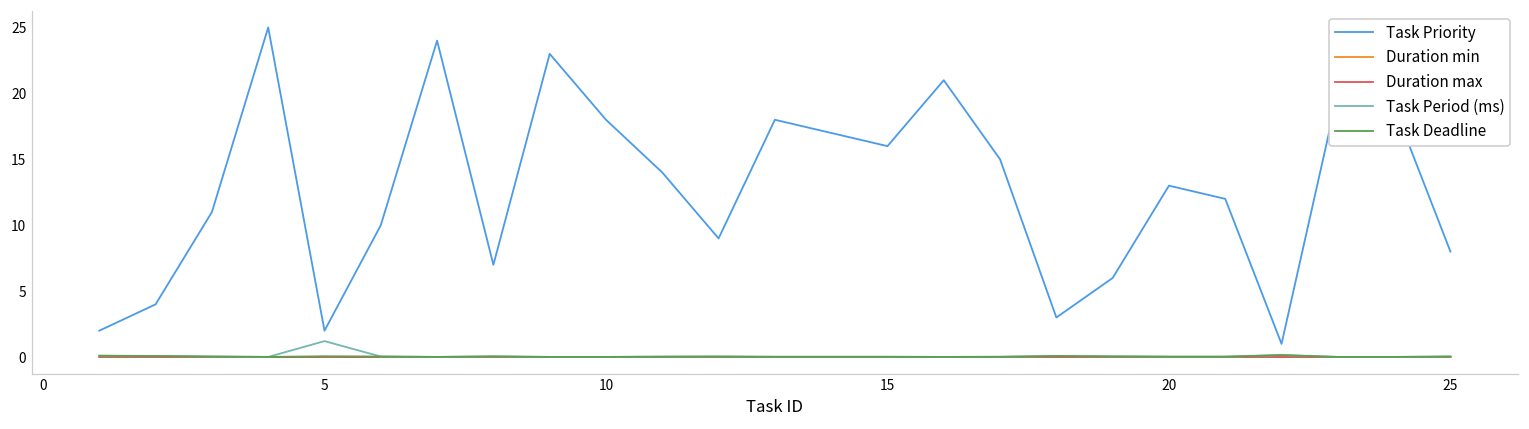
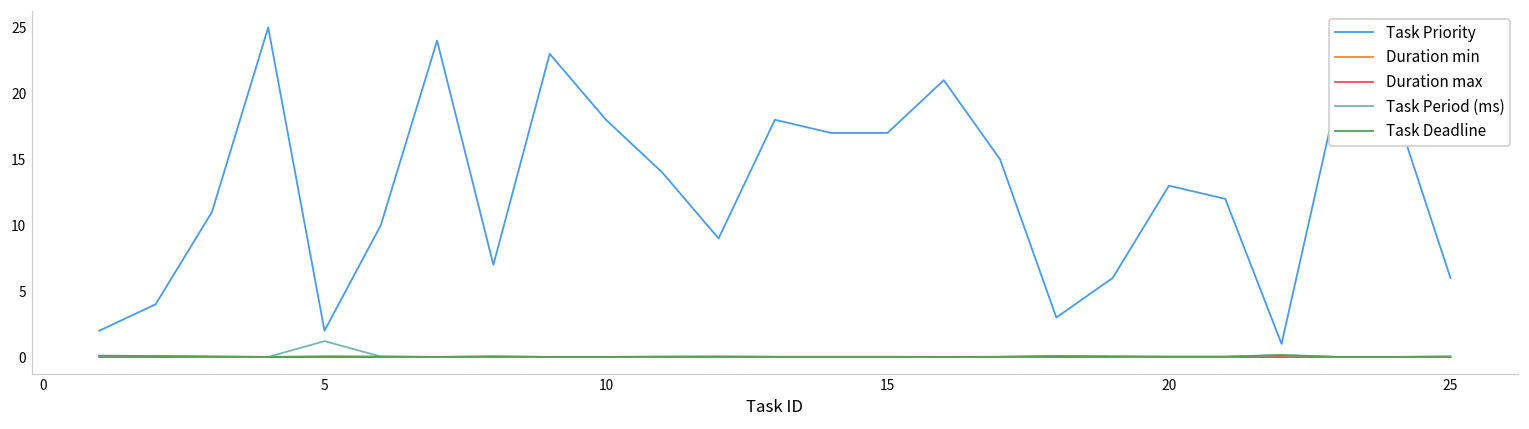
  {
    "Task Priority": {
      "5": 2,
      "10": 18,
-     "15": 16,
+     "15": 17,
      "20": 13,
-     "25": 8
+     "25": 6
    },
    "Task Period (ms)": {
      "5": 1.2
    }
  }
